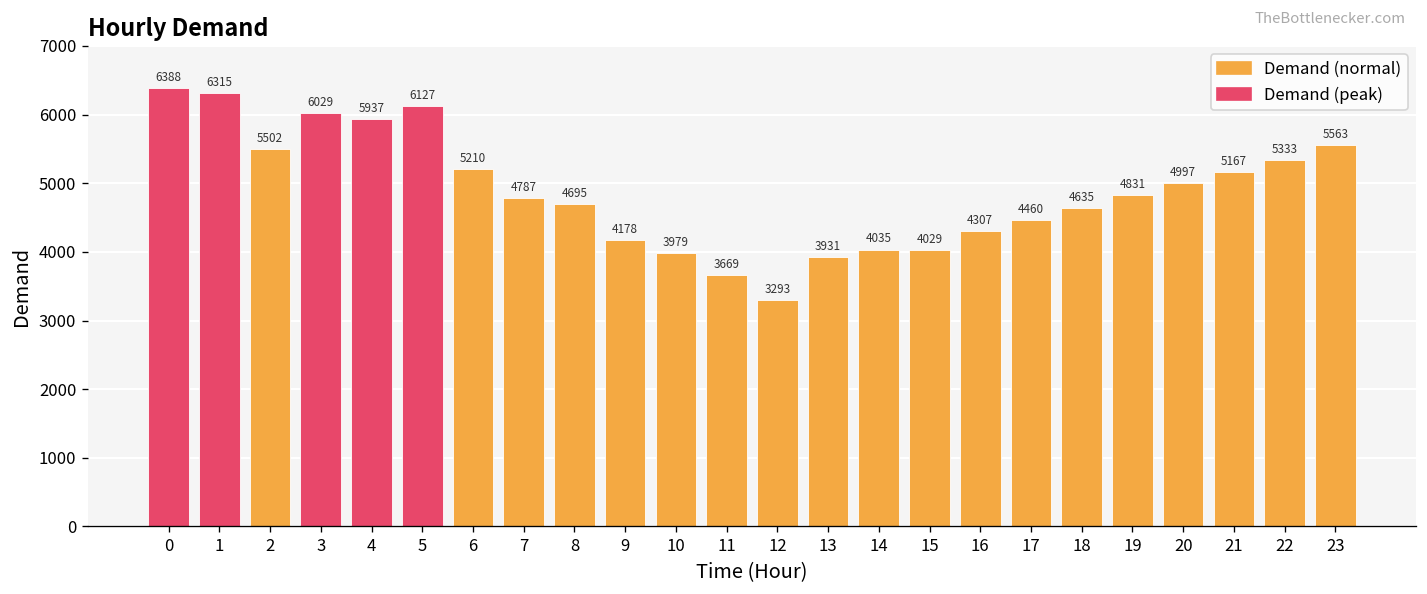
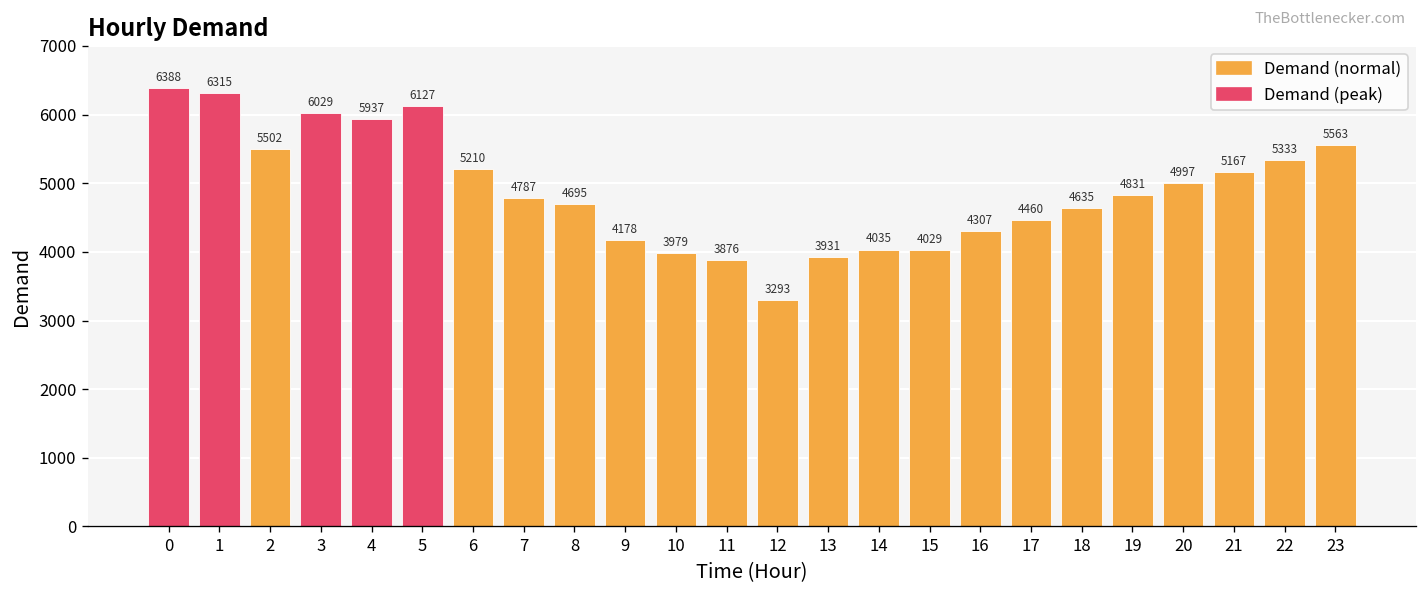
  {
    "0": 6388,
    "1": 6315,
    "2": 5502,
    "3": 6029,
    "4": 5937,
    "5": 6127,
    "6": 5210,
    "7": 4787,
    "9": 4178,
    "10": 3979,
-   "11": 3669,
+   "11": 3876,
    "13": 3931,
    "14": 4035,
    "15": 4029,
    "16": 4307,
    "17": 4460,
    "18": 4635,
    "19": 4831,
    "20": 4997,
    "21": 5167,
    "22": 5333,
    "23": 5563
  }
